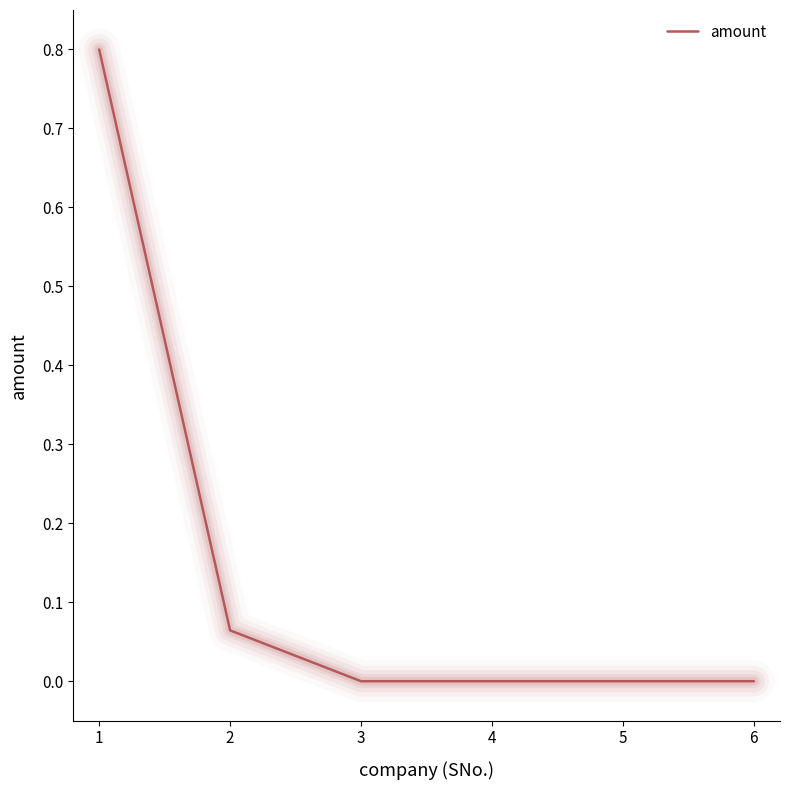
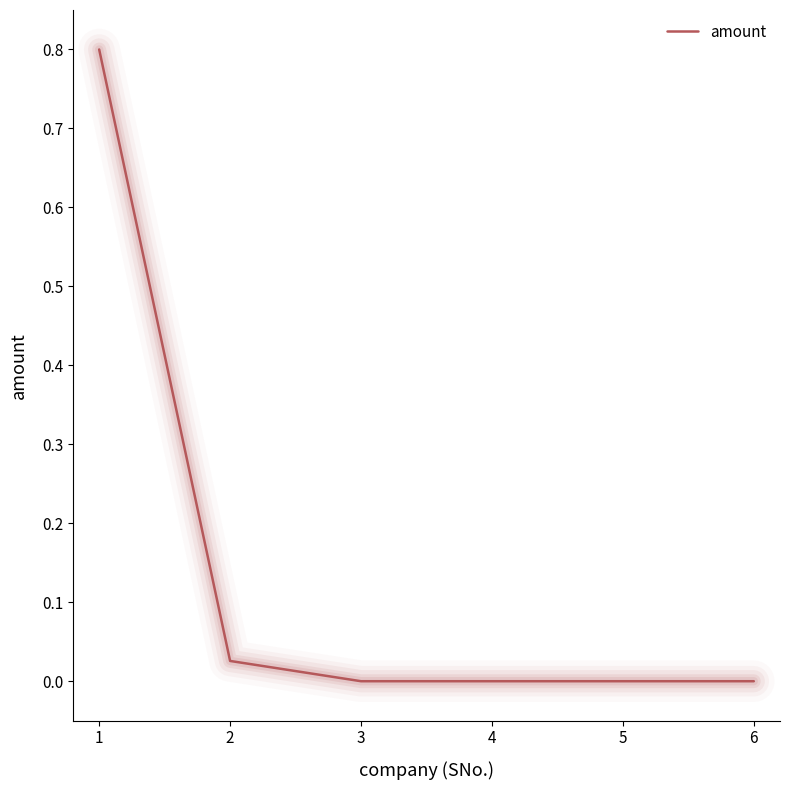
  {
    "1": 0.80,
-   "2": 0.06,
+   "2": 0.03,
    "3": 0.00,
    "4": 0.00,
    "5": 0.00,
    "6": 0.00
  }
